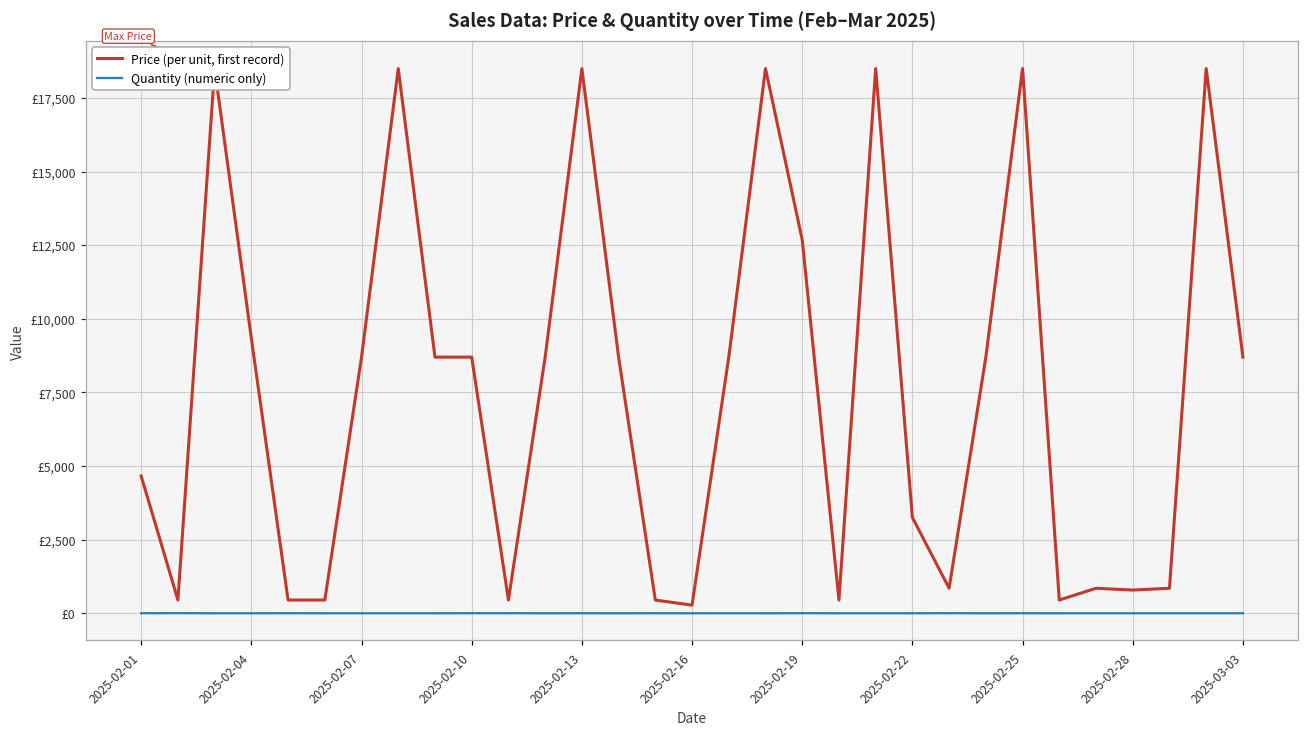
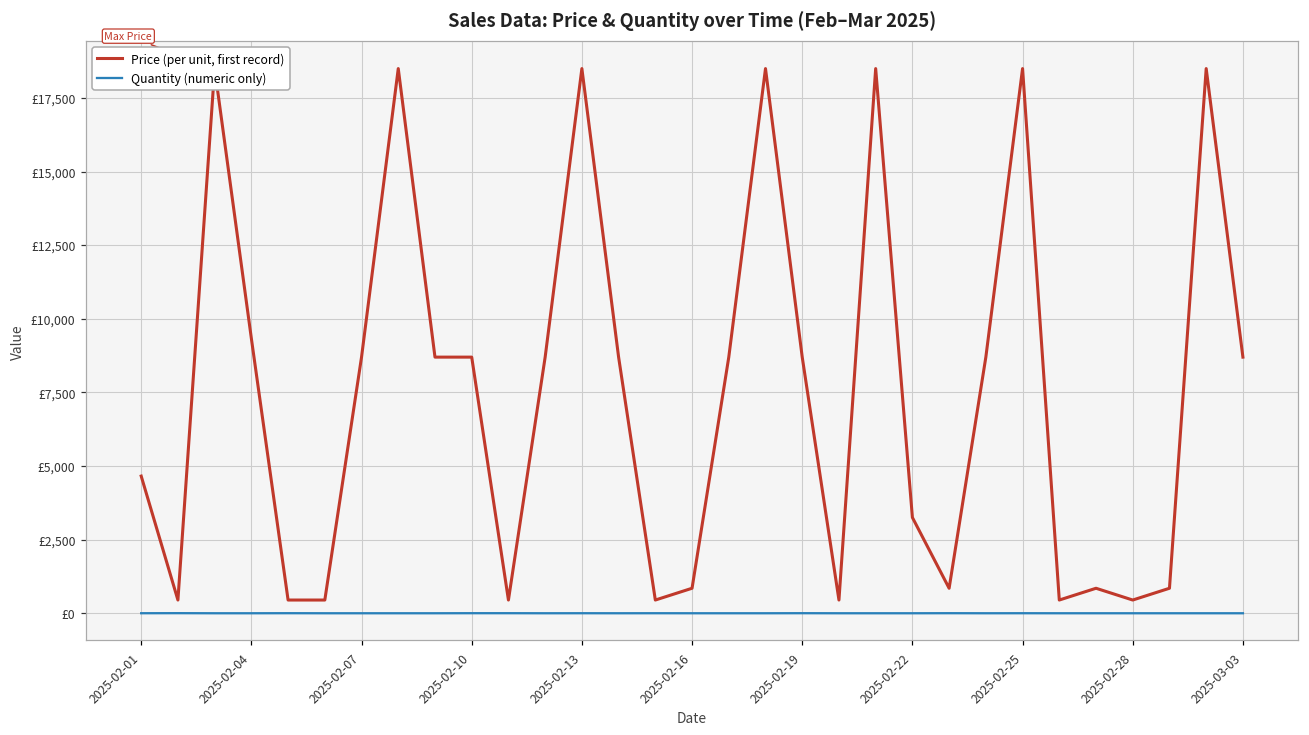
  {
    "Price (per unit, first record)": {
      "2025-02-01": "£4,700",
      "2025-02-04": "£9,300",
      "2025-02-07": "£8,700",
      "2025-02-10": "£8,700",
      "2025-02-13": "£18,500",
-     "2025-02-16": "£300",
-     "2025-02-19": "£12,700",
+     "2025-02-16": "£900",
+     "2025-02-19": "£8,700",
      "2025-02-22": "£3,300",
      "2025-02-25": "£18,500",
-     "2025-02-28": "£800",
+     "2025-02-28": "£500",
      "2025-03-03": "£8,700"
    },
    "Quantity (numeric only)": {
      "2025-02-01": "£0",
      "2025-02-04": "£0",
      "2025-02-07": "£0",
      "2025-02-10": "£0",
      "2025-02-13": "£0",
      "2025-02-16": "£0",
      "2025-02-19": "£0",
      "2025-02-22": "£0",
      "2025-02-25": "£0",
      "2025-02-28": "£0",
      "2025-03-03": "£0"
    }
  }
